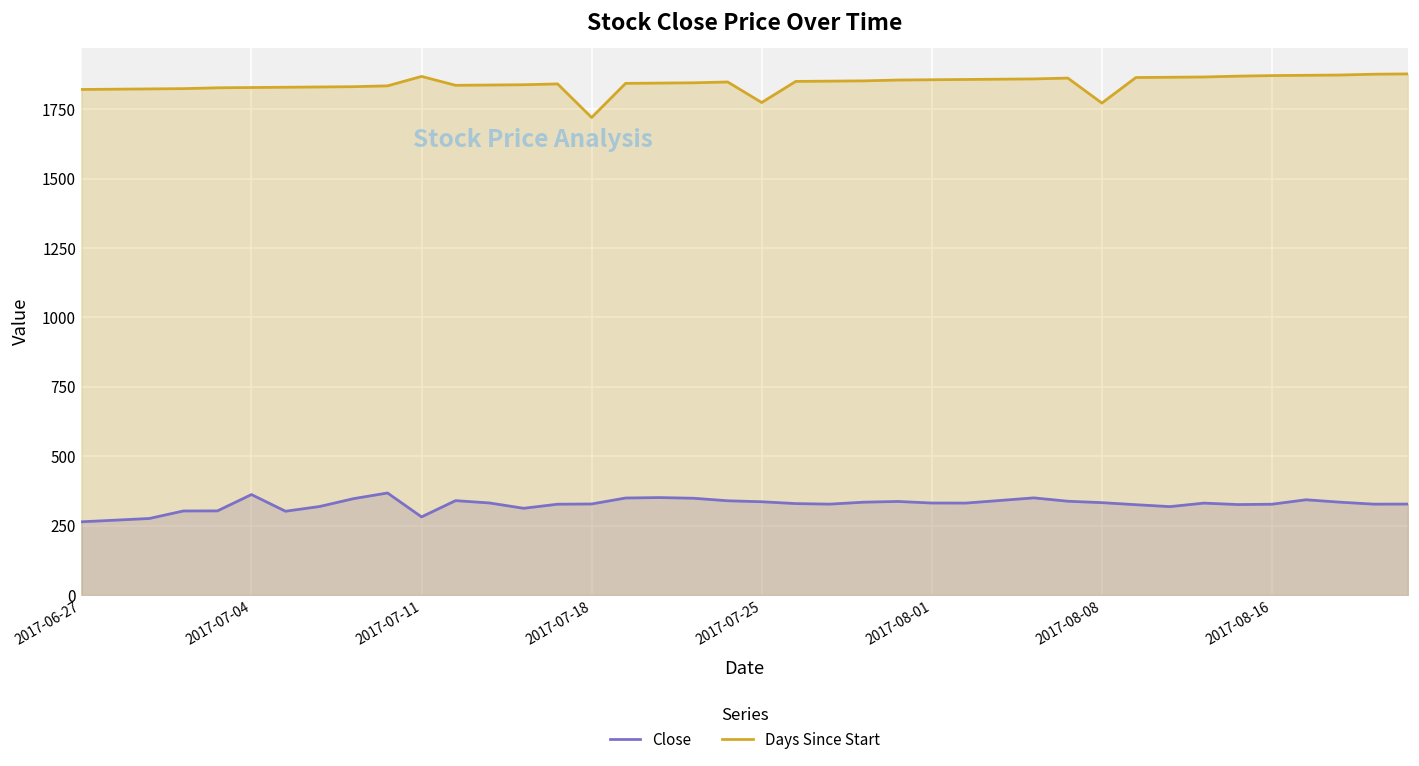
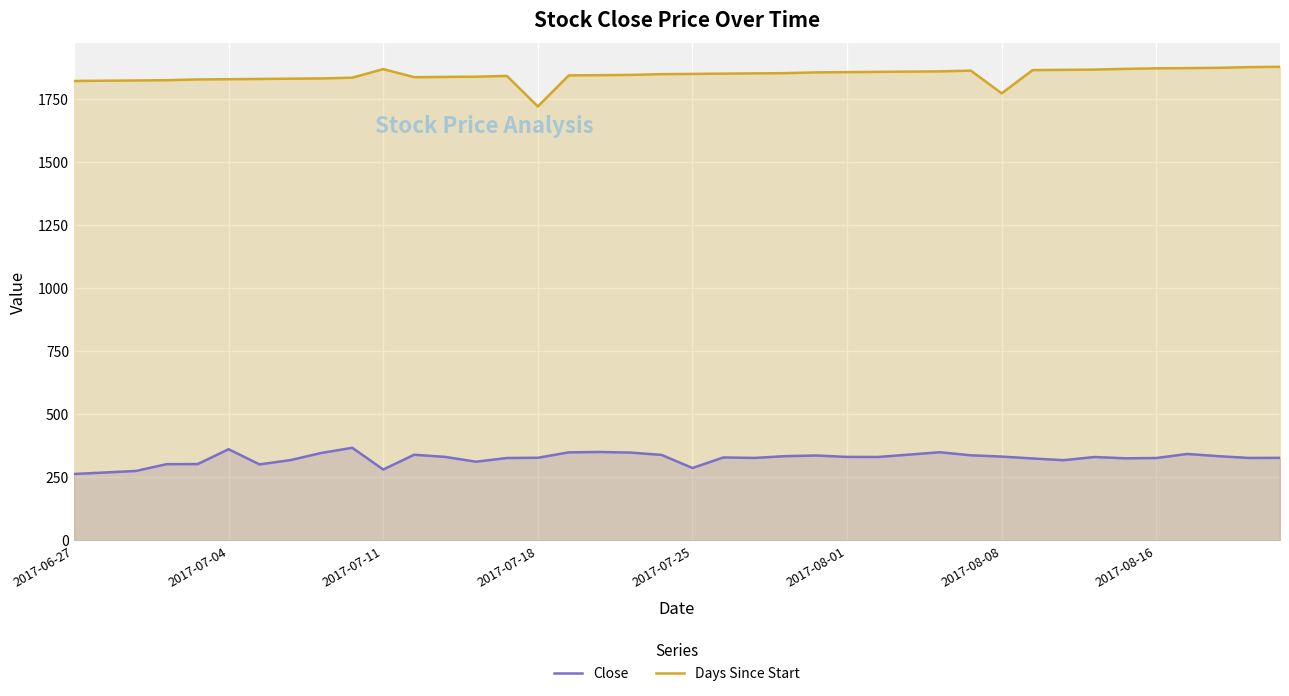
  {
    "Close": {
      "2017-06-27": 260,
      "2017-07-04": 360,
      "2017-07-11": 280,
      "2017-07-18": 330,
-     "2017-07-25": 340,
+     "2017-07-25": 290,
      "2017-08-01": 330,
      "2017-08-08": 330,
      "2017-08-16": 330
    },
    "Days Since Start": {
      "2017-06-27": 1820,
      "2017-07-04": 1830,
      "2017-07-11": 1870,
      "2017-07-18": 1720,
-     "2017-07-25": 1770,
+     "2017-07-25": 1850,
      "2017-08-01": 1860,
      "2017-08-08": 1770,
      "2017-08-16": 1870
    }
  }
